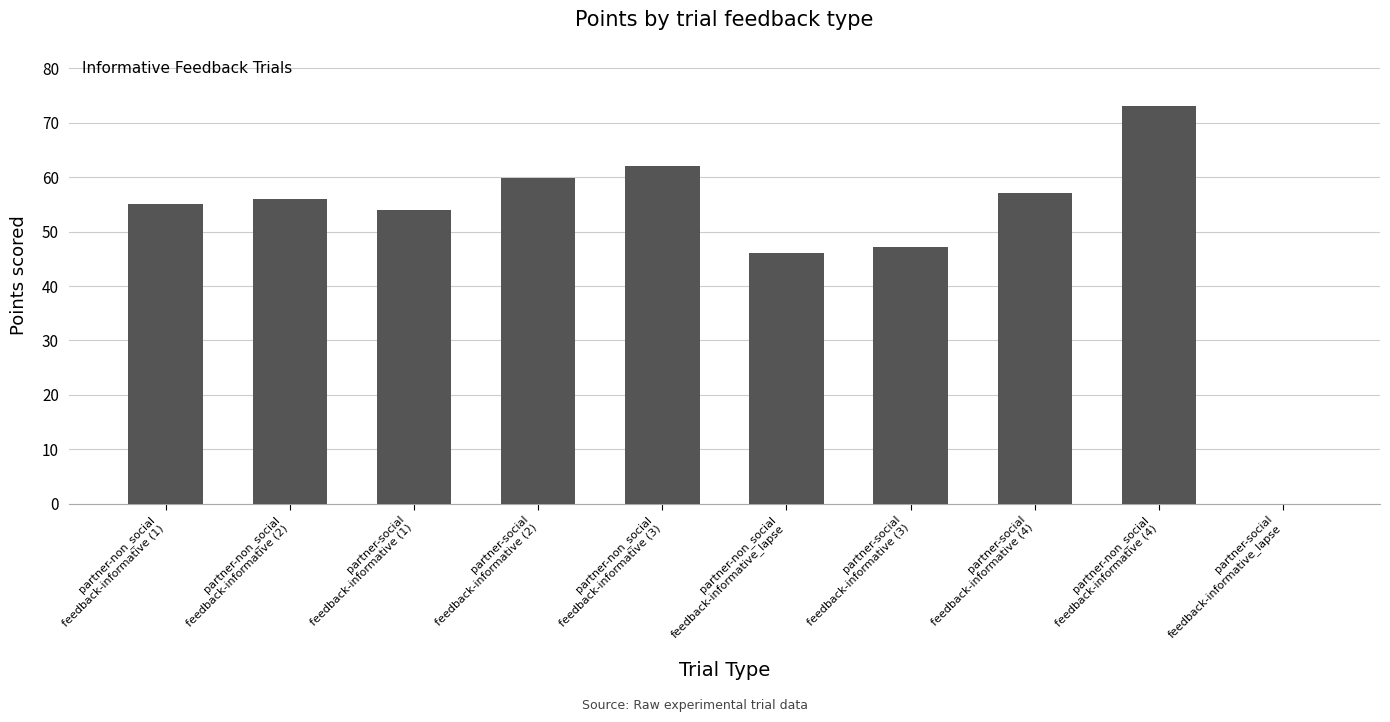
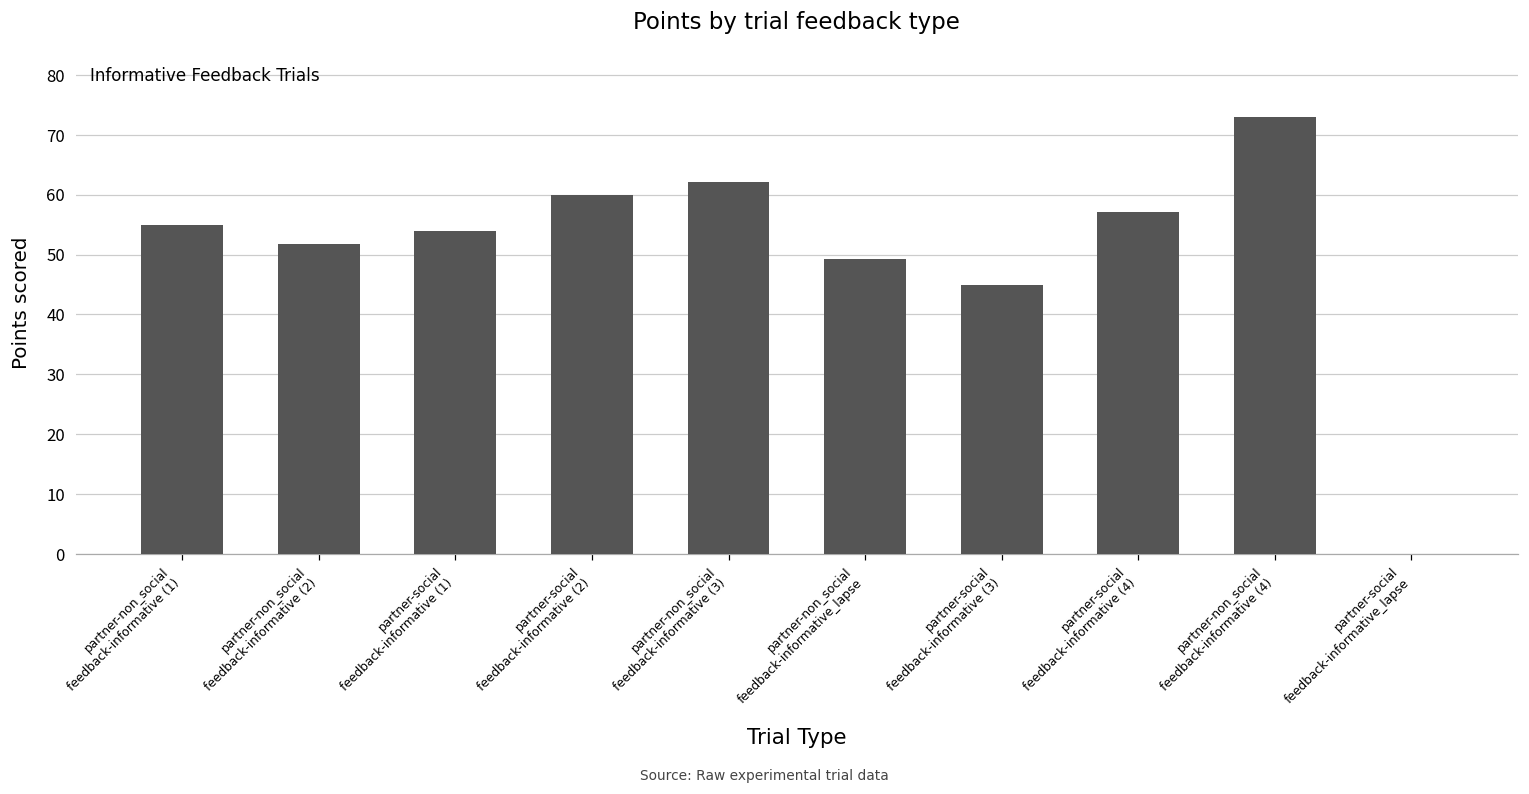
  {
    "partner-non_social feedback-informative (1)": 55,
-   "partner-non_social feedback-informative (2)": 56,
+   "partner-non_social feedback-informative (2)": 52,
    "partner-social feedback-informative (1)": 54,
    "partner-social feedback-informative (2)": 60,
    "partner-non_social feedback-informative (3)": 62,
-   "partner-non_social feedback-informative_lapse": 46,
-   "partner-social feedback-informative (3)": 47,
+   "partner-non_social feedback-informative_lapse": 49,
+   "partner-social feedback-informative (3)": 45,
    "partner-social feedback-informative (4)": 57,
    "partner-non_social feedback-informative (4)": 73,
    "partner-social feedback-informative_lapse": 0
  }
